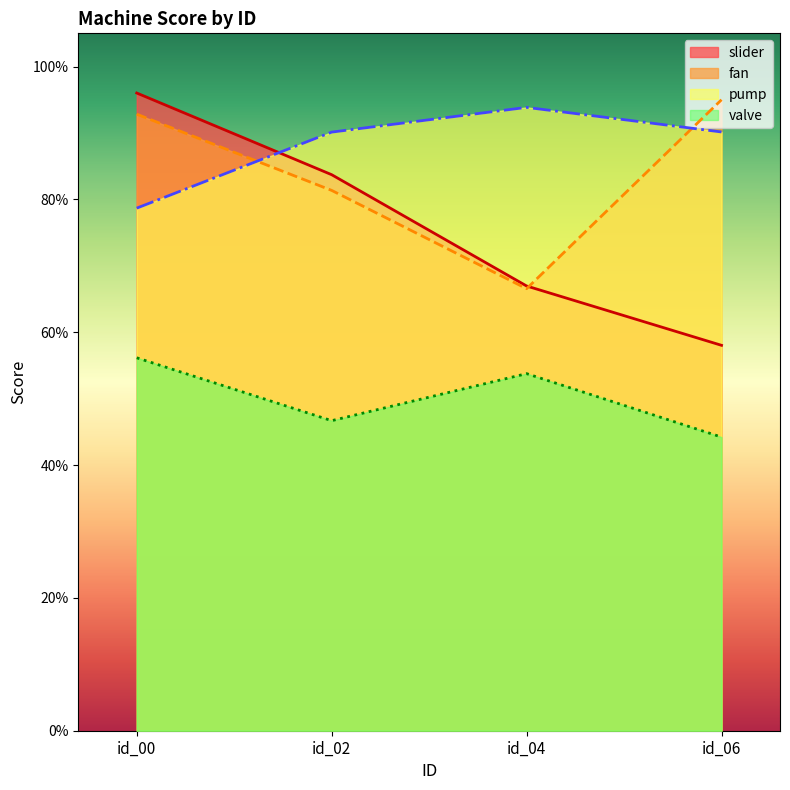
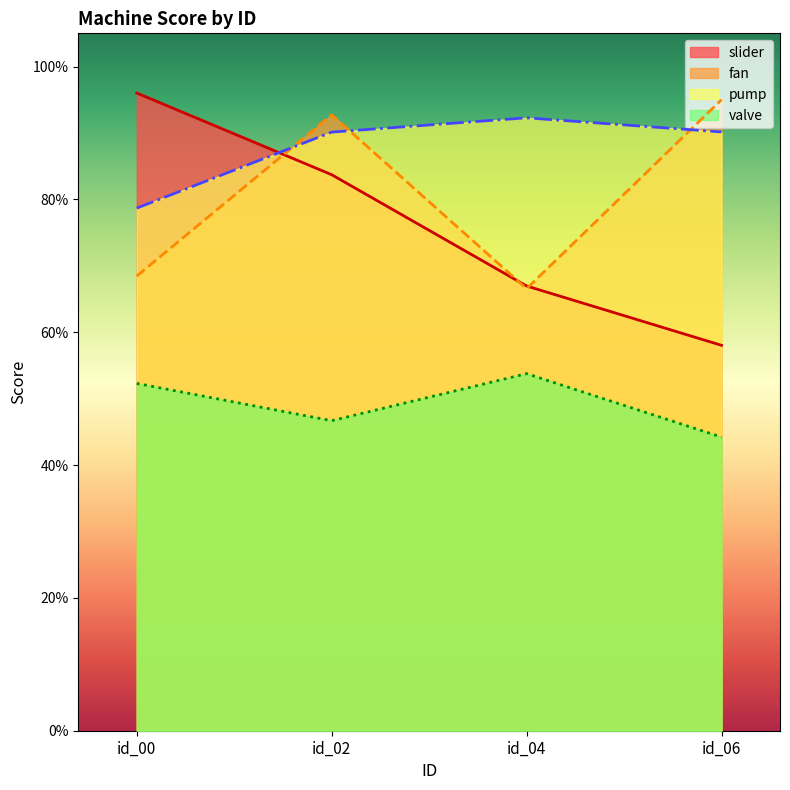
  {
    "slider": {
      "id_00": "96%",
      "id_02": "84%",
      "id_04": "67%",
      "id_06": "58%"
    },
    "fan": {
-     "id_00": "93%",
-     "id_02": "81%",
+     "id_00": "68%",
+     "id_02": "93%",
      "id_04": "67%"
    },
    "pump": {
      "id_00": "79%",
      "id_02": "90%",
-     "id_04": "94%",
+     "id_04": "92%",
      "id_06": "90%"
    },
    "valve": {
-     "id_00": "56%",
+     "id_00": "52%",
      "id_02": "47%",
      "id_04": "54%",
      "id_06": "44%"
    }
  }
